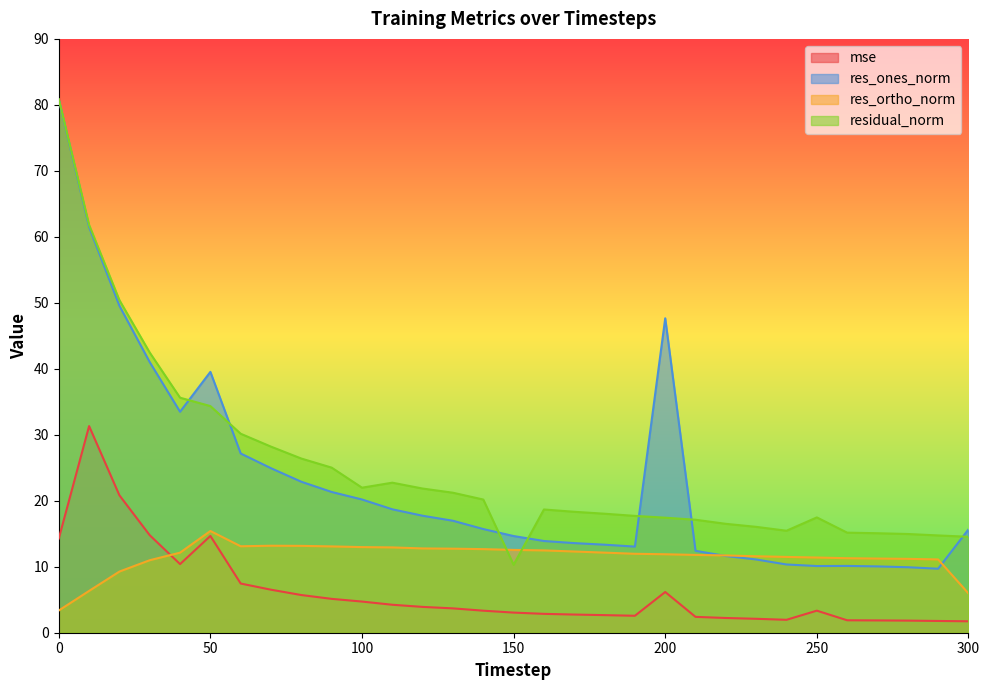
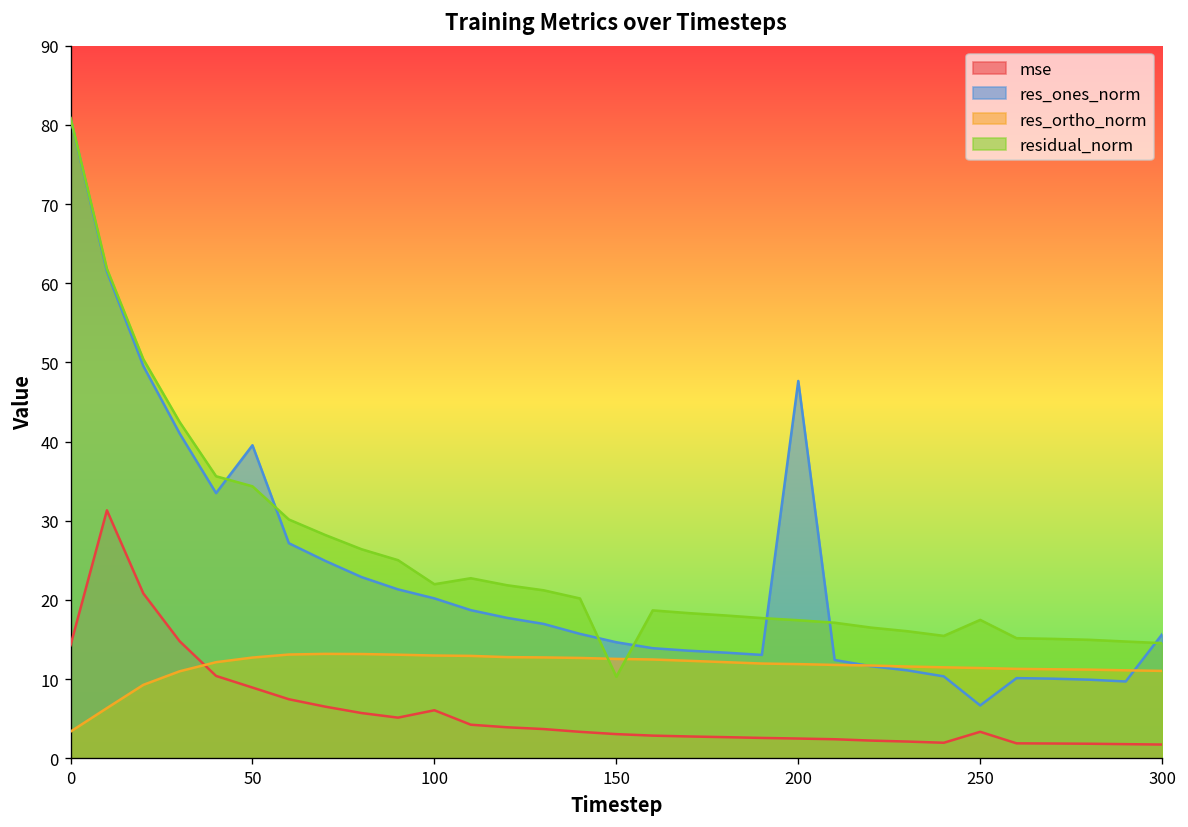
  {
    "mse": {
      "0": 14,
-     "50": 15,
-     "100": 5,
+     "50": 9,
+     "100": 6,
      "150": 3,
-     "200": 6,
+     "200": 2,
      "250": 3,
      "300": 2
    },
    "res_ones_norm": {
      "50": 40,
      "100": 20,
      "150": 15,
      "200": 48,
-     "250": 10,
+     "250": 7,
      "300": 16
    },
    "res_ortho_norm": {
      "0": 3,
-     "50": 15,
+     "50": 13,
      "100": 13,
      "150": 13,
      "200": 12,
      "250": 11,
-     "300": 6
+     "300": 11
    },
    "residual_norm": {
      "50": 34,
      "100": 22,
      "150": 10,
      "200": 17,
      "250": 17,
      "300": 15
    }
  }
